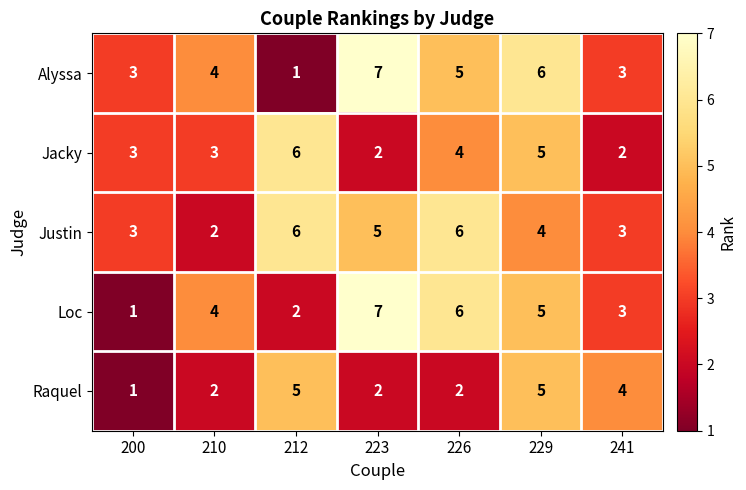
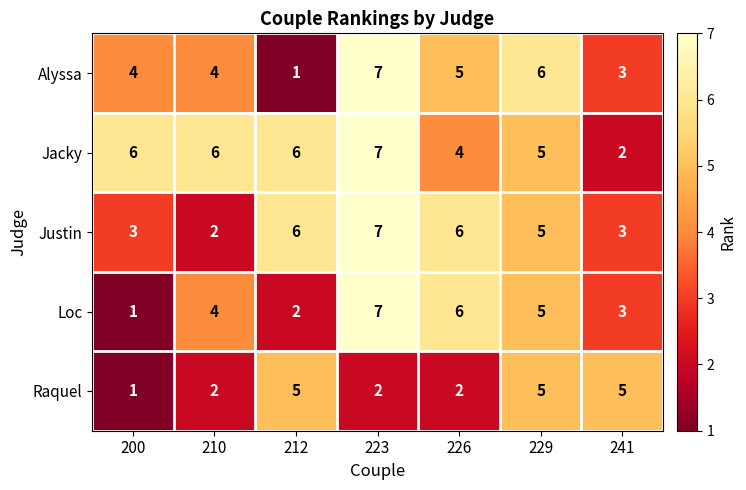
  {
    "Alyssa": {
-     "200": 3,
+     "200": 4,
      "210": 4,
      "212": 1,
      "223": 7,
      "226": 5,
      "229": 6,
      "241": 3
    },
    "Jacky": {
-     "200": 3,
-     "210": 3,
+     "200": 6,
+     "210": 6,
      "212": 6,
-     "223": 2,
+     "223": 7,
      "226": 4,
      "229": 5,
      "241": 2
    },
    "Justin": {
      "200": 3,
      "210": 2,
      "212": 6,
-     "223": 5,
+     "223": 7,
      "226": 6,
-     "229": 4,
+     "229": 5,
      "241": 3
    },
    "Loc": {
      "200": 1,
      "210": 4,
      "212": 2,
      "223": 7,
      "226": 6,
      "229": 5,
      "241": 3
    },
    "Raquel": {
      "200": 1,
      "210": 2,
      "212": 5,
      "223": 2,
      "226": 2,
      "229": 5,
-     "241": 4
+     "241": 5
    }
  }
